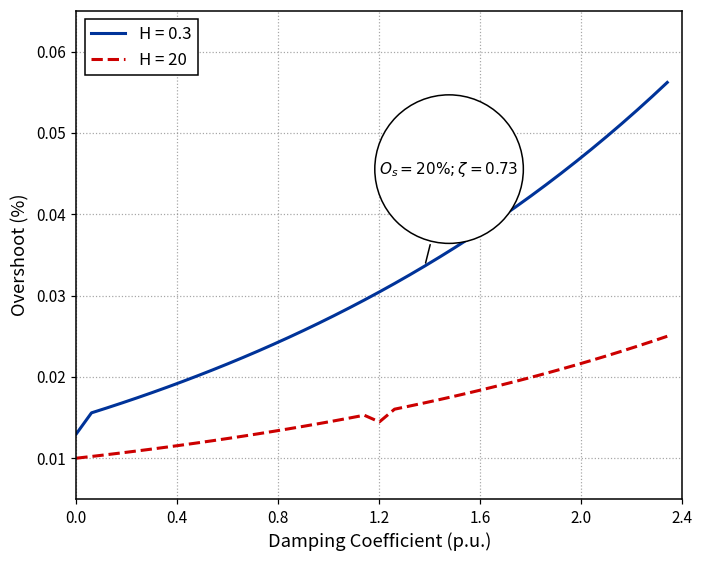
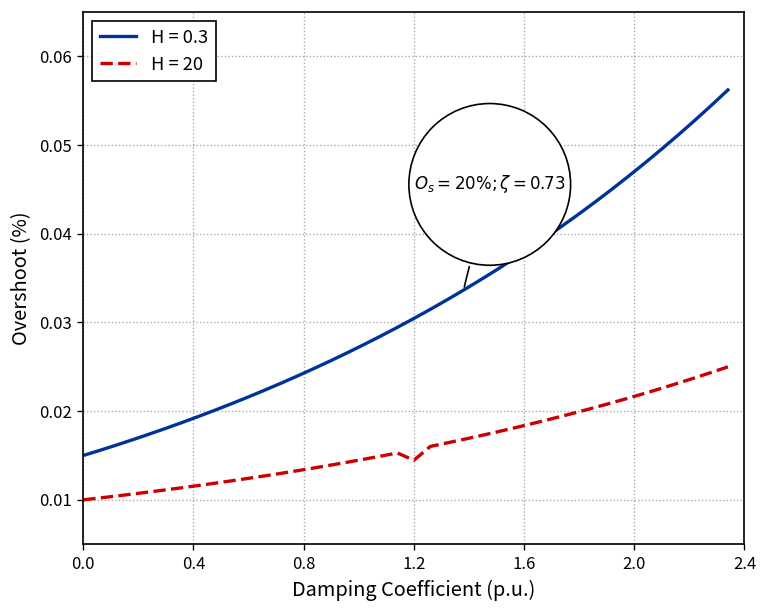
  {
    "H = 0.3": {
-     "0.0": 0.013,
+     "0.0": 0.015,
      "1.2": 0.030
    },
    "H = 20": {
      "0.0": 0.010,
      "1.2": 0.014
    }
  }
